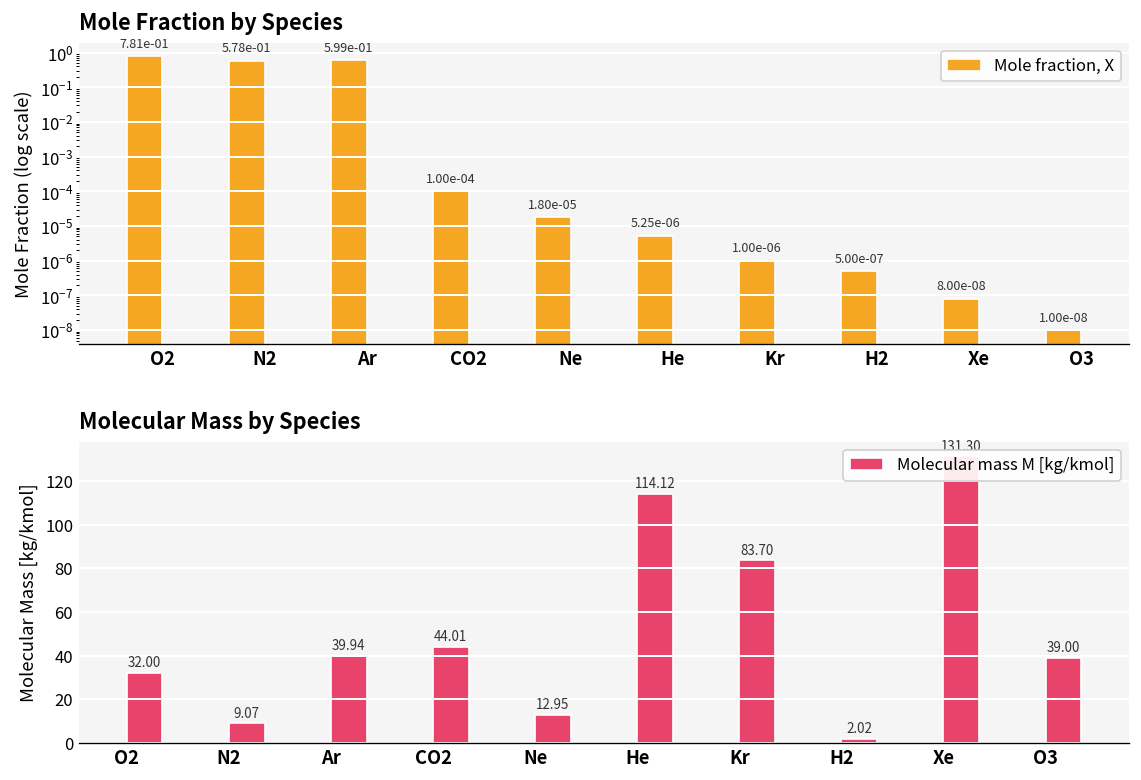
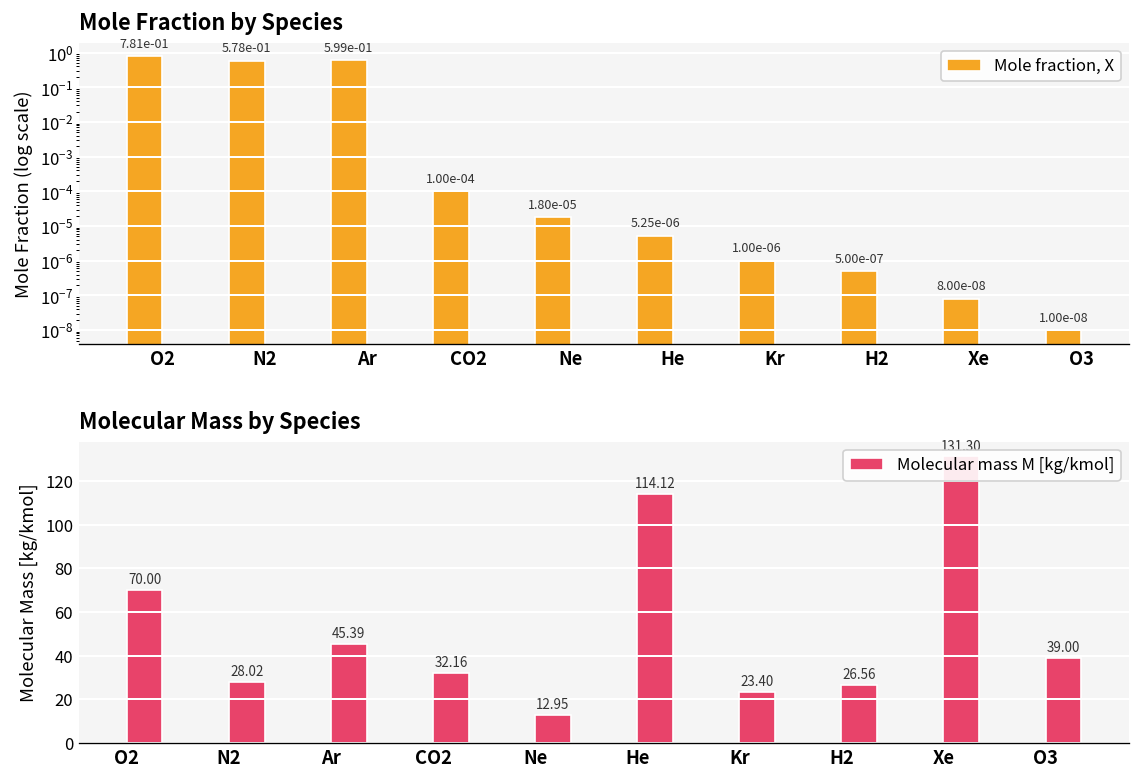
  {
    "Mole Fraction by Species": {
      "O2": "7.81e-01",
      "N2": "5.78e-01",
      "Ar": "5.99e-01",
      "CO2": "1.00e-04",
      "Ne": "1.80e-05",
      "He": "5.25e-06",
      "Kr": "1.00e-06",
      "H2": "5.00e-07",
      "Xe": "8.00e-08",
      "O3": "1.00e-08"
    },
    "Molecular Mass by Species": {
-     "O2": "32.00",
-     "N2": "9.07",
-     "Ar": "39.94",
-     "CO2": "44.01",
+     "O2": "70.00",
+     "N2": "28.02",
+     "Ar": "45.39",
+     "CO2": "32.16",
      "Ne": "12.95",
      "He": "114.12",
-     "Kr": "83.70",
-     "H2": "2.02",
+     "Kr": "23.40",
+     "H2": "26.56",
      "O3": "39.00"
    }
  }
